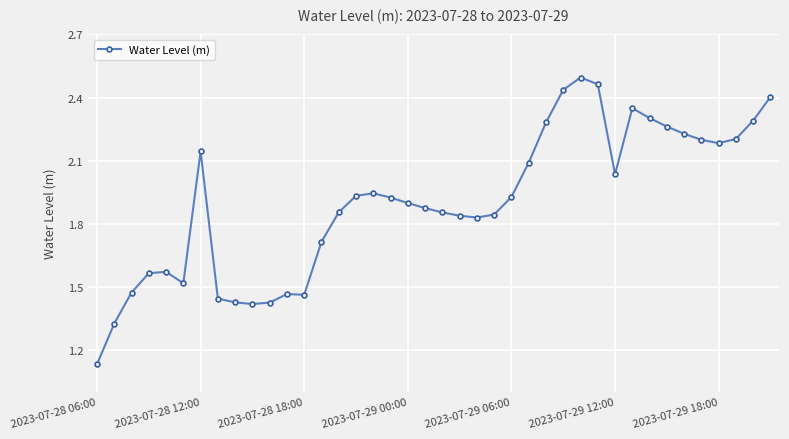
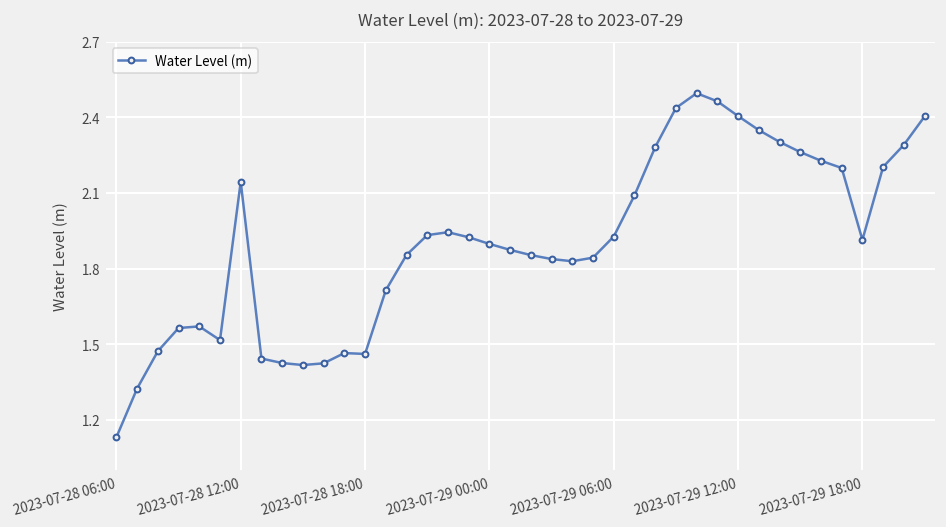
  {
    "2023-07-28 06:00": 1.13,
    "2023-07-28 12:00": 2.14,
    "2023-07-28 18:00": 1.46,
    "2023-07-29 00:00": 1.90,
    "2023-07-29 06:00": 1.93,
-   "2023-07-29 12:00": 2.04,
-   "2023-07-29 18:00": 2.18
+   "2023-07-29 12:00": 2.40,
+   "2023-07-29 18:00": 1.91
  }
